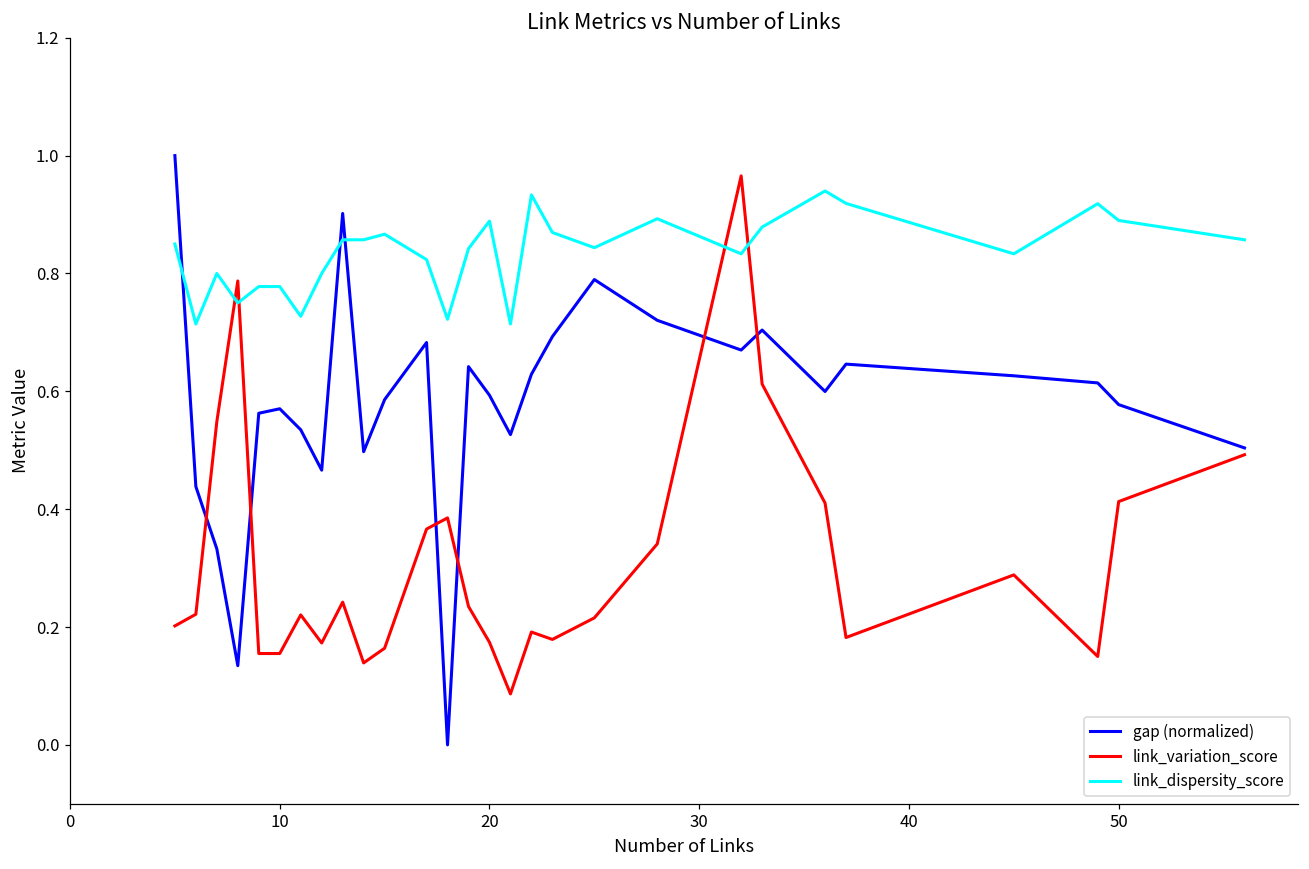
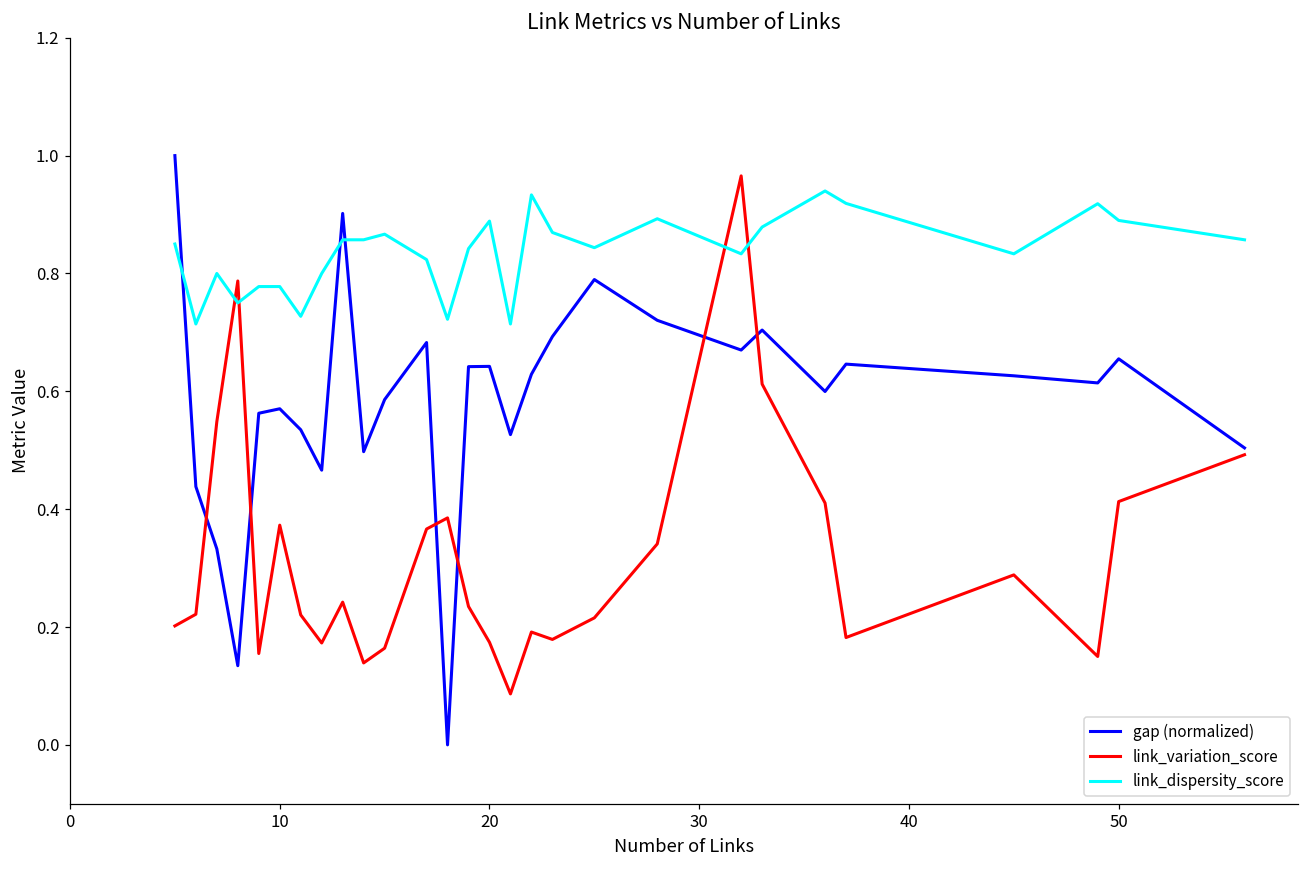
  {
    "gap (normalized)": {
      "10": 0.57,
-     "20": 0.59,
-     "50": 0.58
+     "20": 0.64,
+     "50": 0.66
    },
    "link_variation_score": {
-     "10": 0.16,
+     "10": 0.37,
      "20": 0.17,
      "50": 0.41
    },
    "link_dispersity_score": {
      "10": 0.78,
      "20": 0.89,
      "50": 0.89
    }
  }
